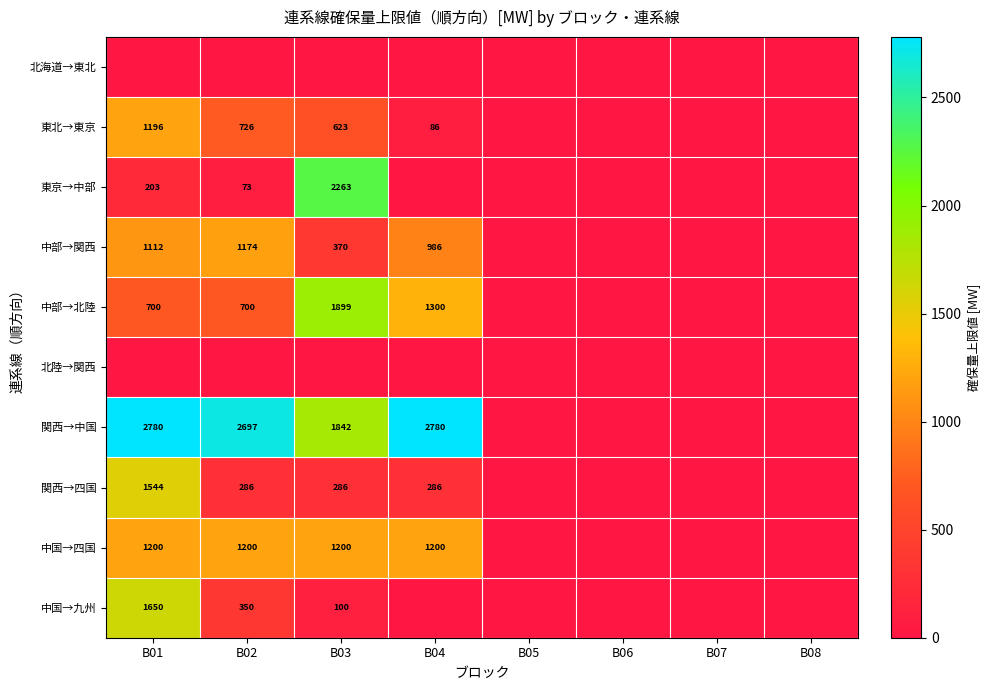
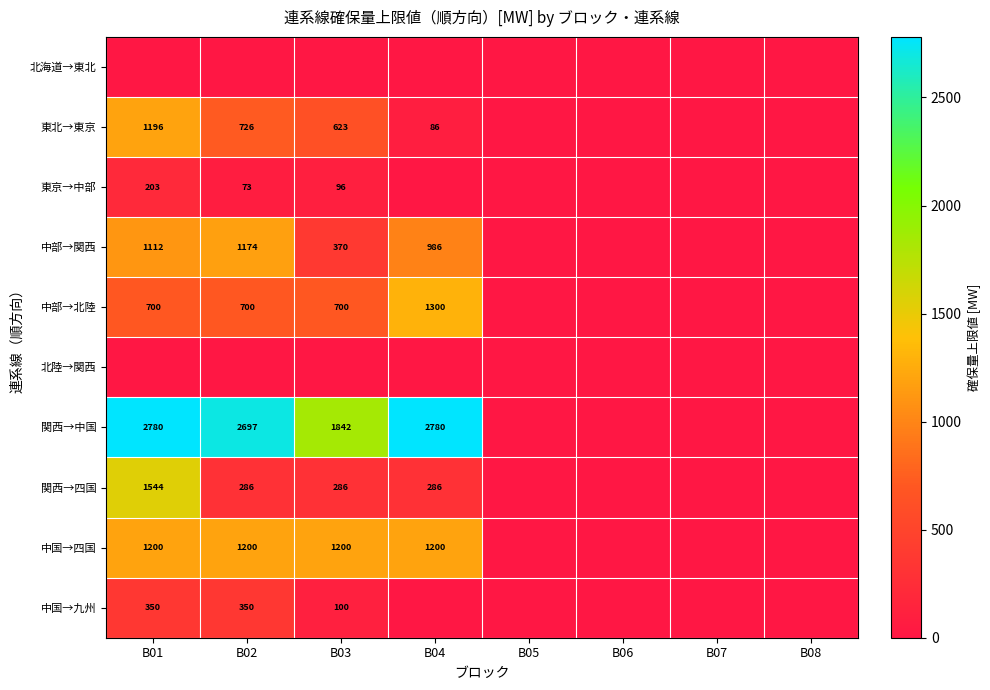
  {
    "東北→東京": {
      "B01": 1196,
      "B02": 726,
      "B03": 623,
      "B04": 86
    },
    "東京→中部": {
      "B01": 203,
      "B02": 73,
-     "B03": 2263
+     "B03": 96
    },
    "中部→関西": {
      "B01": 1112,
      "B02": 1174,
      "B03": 370,
      "B04": 986
    },
    "中部→北陸": {
      "B01": 700,
      "B02": 700,
-     "B03": 1899,
+     "B03": 700,
      "B04": 1300
    },
    "関西→中国": {
      "B01": 2780,
      "B02": 2697,
      "B03": 1842,
      "B04": 2780
    },
    "関西→四国": {
      "B01": 1544,
      "B02": 286,
      "B03": 286,
      "B04": 286
    },
    "中国→四国": {
      "B01": 1200,
      "B02": 1200,
      "B03": 1200,
      "B04": 1200
    },
    "中国→九州": {
-     "B01": 1650,
+     "B01": 350,
      "B02": 350,
      "B03": 100
    }
  }
